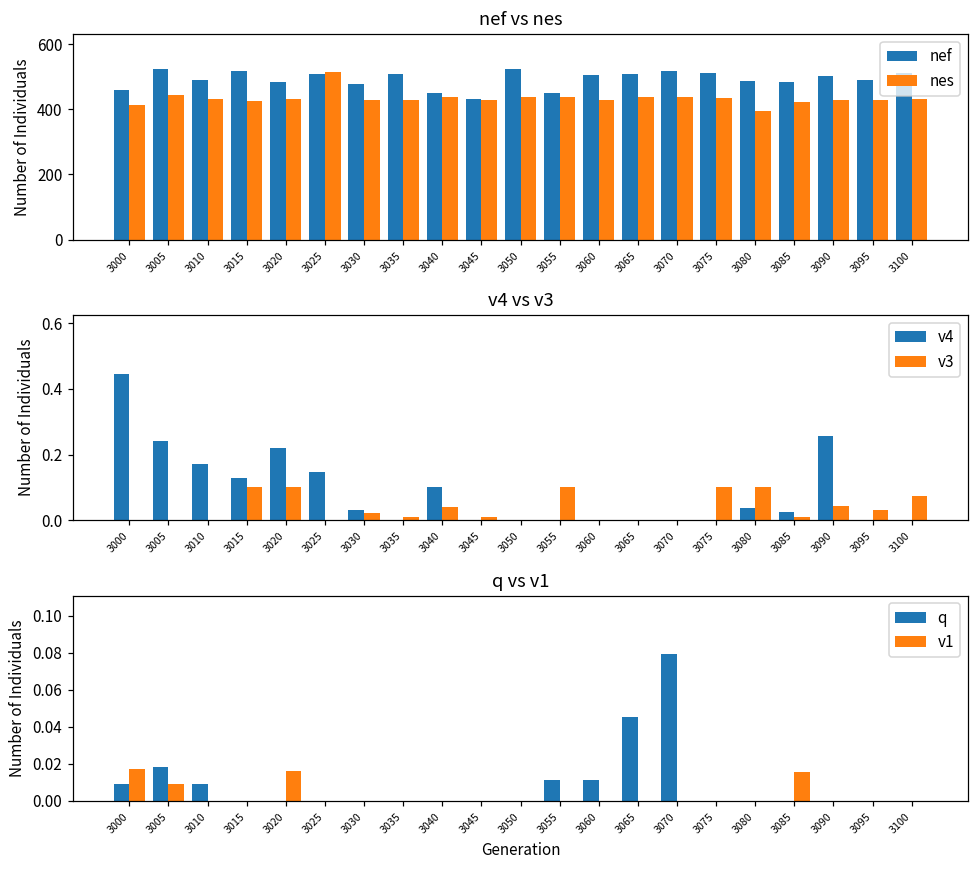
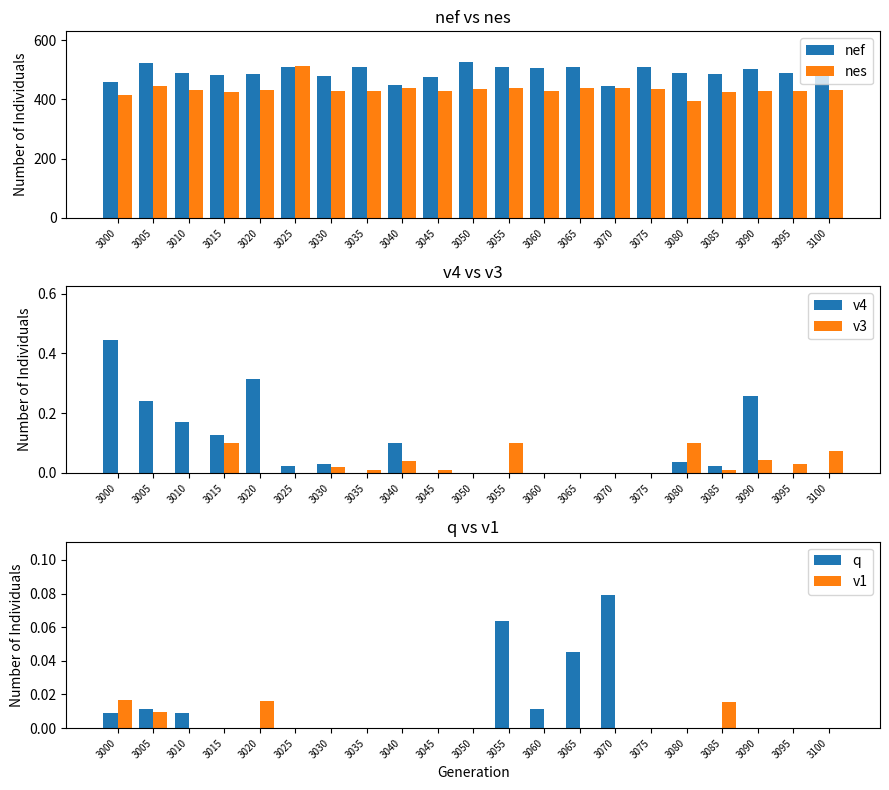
  {
    "nef vs nes": {
      "nef": {
        "3000": 460,
        "3005": 520,
        "3010": 490,
-       "3015": 520,
+       "3015": 480,
        "3020": 480,
        "3025": 510,
        "3030": 480,
        "3035": 510,
        "3040": 450,
-       "3045": 430,
+       "3045": 480,
        "3050": 530,
-       "3055": 450,
+       "3055": 510,
        "3060": 510,
        "3065": 510,
-       "3070": 520,
+       "3070": 450,
        "3075": 510,
        "3080": 490,
        "3085": 480,
        "3090": 500,
        "3095": 490
      },
      "nes": {
        "3000": 410,
        "3005": 440,
        "3010": 430,
        "3015": 420,
        "3020": 430,
        "3025": 510,
        "3030": 430,
        "3035": 430,
        "3040": 440,
        "3045": 430,
        "3050": 440,
        "3055": 440,
        "3060": 430,
        "3065": 440,
        "3070": 440,
        "3075": 430,
        "3080": 400,
        "3085": 420,
        "3090": 430,
        "3095": 430,
        "3100": 430
      }
    },
    "v4 vs v3": {
      "v4": {
        "3000": 0.45,
        "3005": 0.24,
        "3010": 0.17,
        "3015": 0.13,
-       "3020": 0.22,
-       "3025": 0.15,
+       "3020": 0.32,
+       "3025": 0.02,
        "3030": 0.03,
        "3035": 0.00,
        "3040": 0.10,
        "3045": 0.00,
        "3050": 0.00,
        "3055": 0.00,
        "3060": 0.00,
        "3065": 0.00,
        "3070": 0.00,
        "3075": 0.00,
        "3080": 0.04,
        "3085": 0.02,
        "3090": 0.26,
        "3095": 0.00,
        "3100": 0.00
      },
      "v3": {
        "3000": 0.0,
        "3005": 0.0,
        "3010": 0.0,
        "3015": 0.1,
-       "3020": 0.1,
+       "3020": 0.0,
        "3025": 0.0,
        "3030": 0.02,
        "3035": 0.01,
        "3040": 0.04,
        "3045": 0.01,
        "3050": 0.0,
        "3055": 0.1,
        "3060": 0.0,
        "3065": 0.0,
        "3070": 0.0,
-       "3075": 0.1,
+       "3075": 0.0,
        "3080": 0.1,
        "3085": 0.01,
        "3090": 0.04,
        "3095": 0.03,
        "3100": 0.07
      }
    },
    "q vs v1": {
      "q": {
        "3000": 0.009,
-       "3005": 0.018,
+       "3005": 0.012,
        "3010": 0.009,
        "3015": 0.000,
        "3020": 0.000,
        "3025": 0.000,
        "3030": 0.000,
        "3035": 0.000,
        "3040": 0.000,
        "3045": 0.000,
        "3050": 0.000,
-       "3055": 0.011,
+       "3055": 0.064,
        "3060": 0.011,
        "3065": 0.045,
        "3070": 0.079,
        "3075": 0.000,
        "3080": 0.000,
        "3085": 0.000,
        "3090": 0.000,
        "3095": 0.000,
        "3100": 0.000
      },
      "v1": {
        "3000": 0.017,
        "3005": 0.009,
        "3010": 0.000,
        "3015": 0.000,
        "3020": 0.016,
        "3025": 0.000,
        "3030": 0.000,
        "3035": 0.000,
        "3040": 0.000,
        "3045": 0.000,
        "3050": 0.000,
        "3055": 0.000,
        "3060": 0.000,
        "3065": 0.000,
        "3070": 0.000,
        "3075": 0.000,
        "3080": 0.000,
        "3085": 0.015,
        "3090": 0.000,
        "3095": 0.000,
        "3100": 0.000
      }
    }
  }
